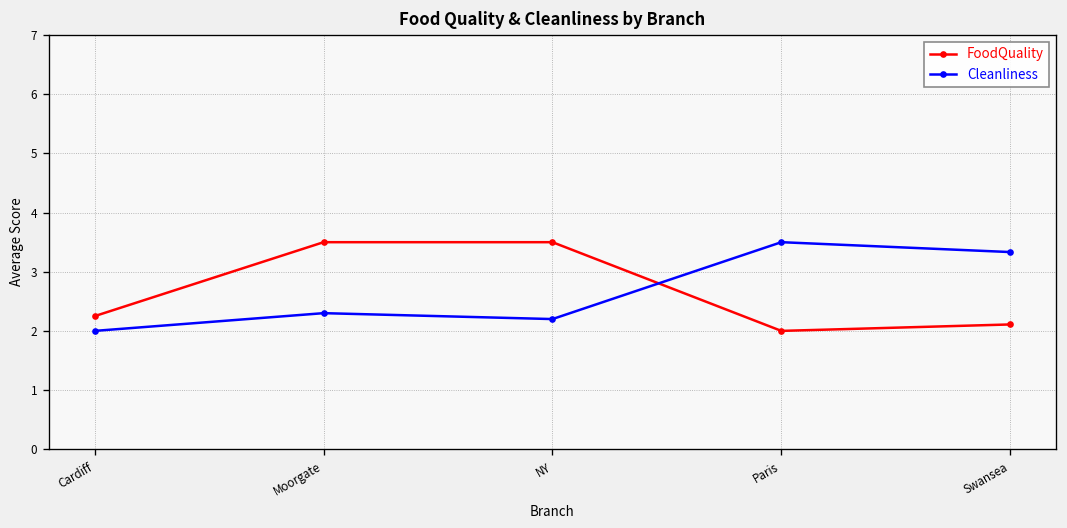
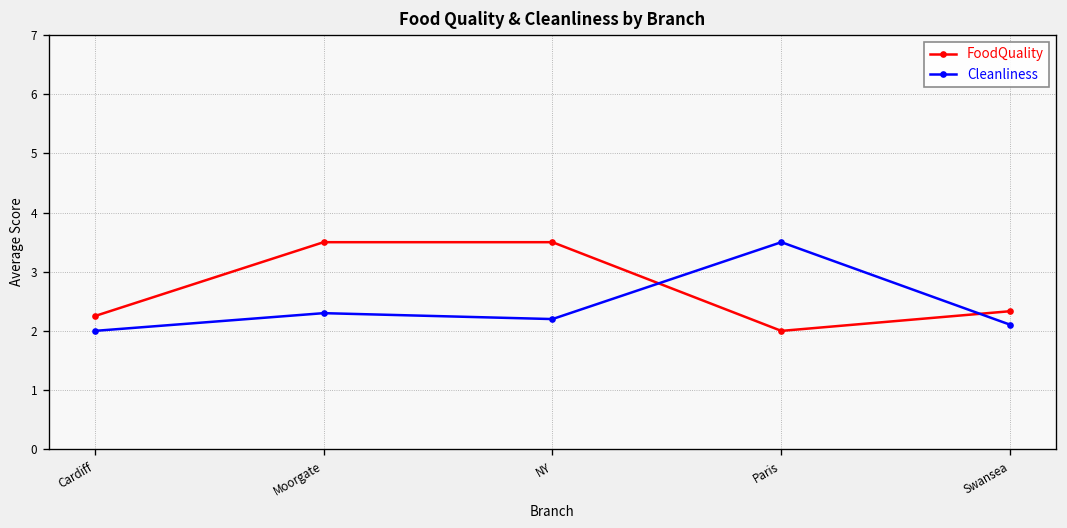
  {
    "FoodQuality": {
      "Cardiff": 2.3,
      "Moorgate": 3.5,
      "NY": 3.5,
      "Paris": 2.0,
-     "Swansea": 2.1
+     "Swansea": 2.3
    },
    "Cleanliness": {
      "Cardiff": 2.0,
      "Moorgate": 2.3,
      "NY": 2.2,
      "Paris": 3.5,
-     "Swansea": 3.3
+     "Swansea": 2.1
    }
  }
